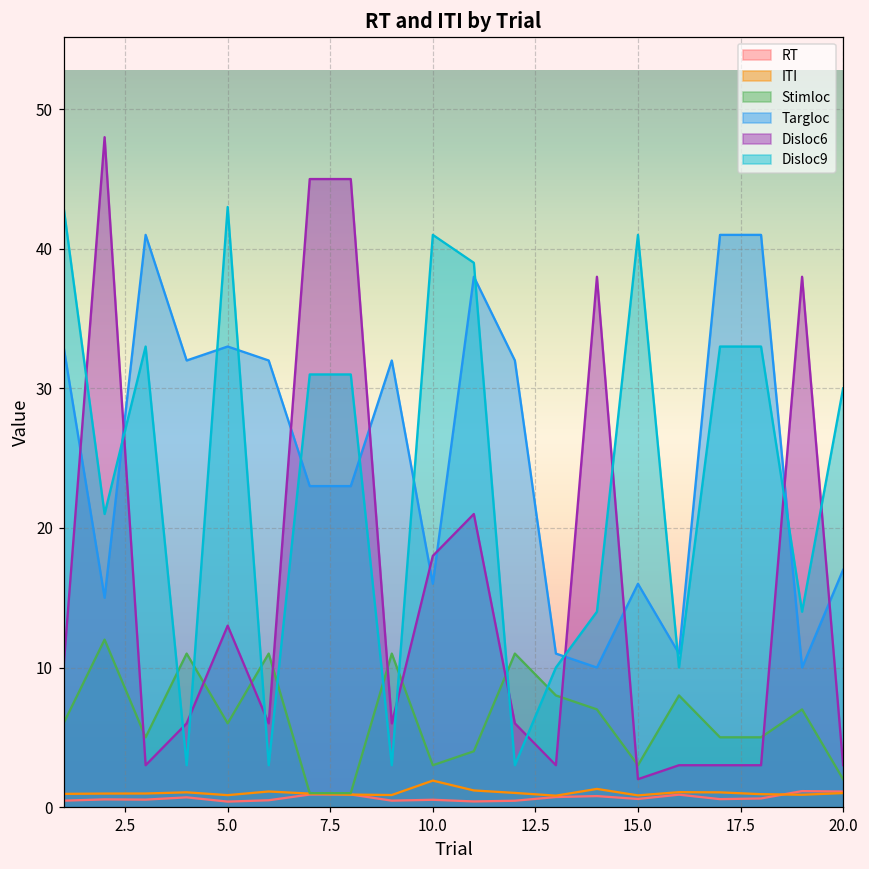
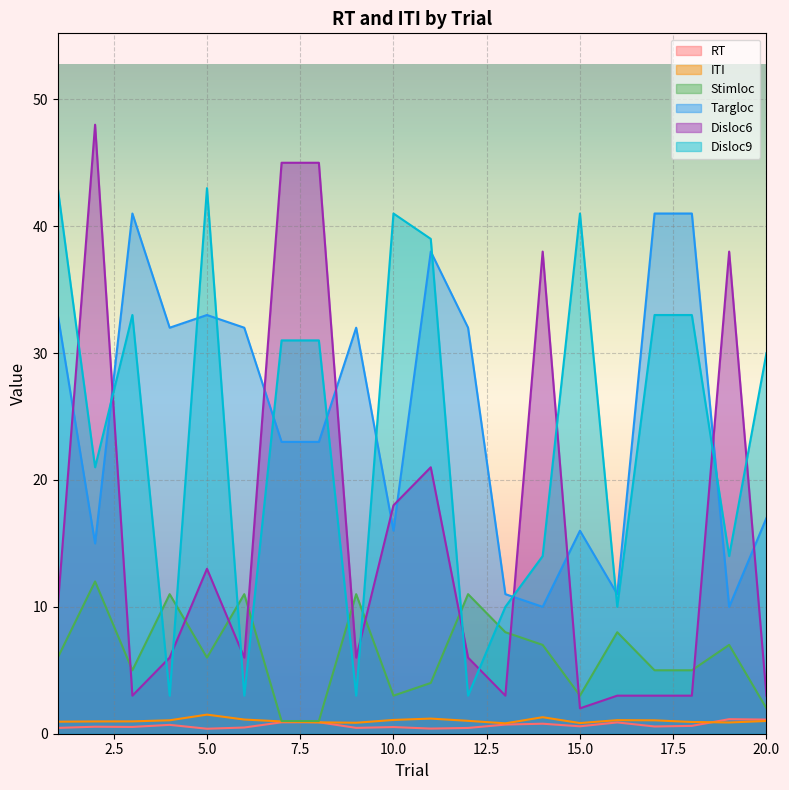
  {
    "RT": {
      "5.0": 0.4,
      "10.0": 0.5,
      "15.0": 0.6
    },
    "ITI": {
-     "5.0": 0.9,
-     "10.0": 1.9,
+     "5.0": 1.5,
+     "10.0": 1.1,
      "15.0": 0.8
    },
    "Stimloc": {
      "5.0": 6.0,
      "10.0": 3.0,
      "15.0": 3.0,
      "20.0": 2.0
    },
    "Disloc6": {
      "5.0": 13.0,
      "10.0": 18.0,
      "15.0": 2.0,
      "20.0": 3.0
    }
  }
